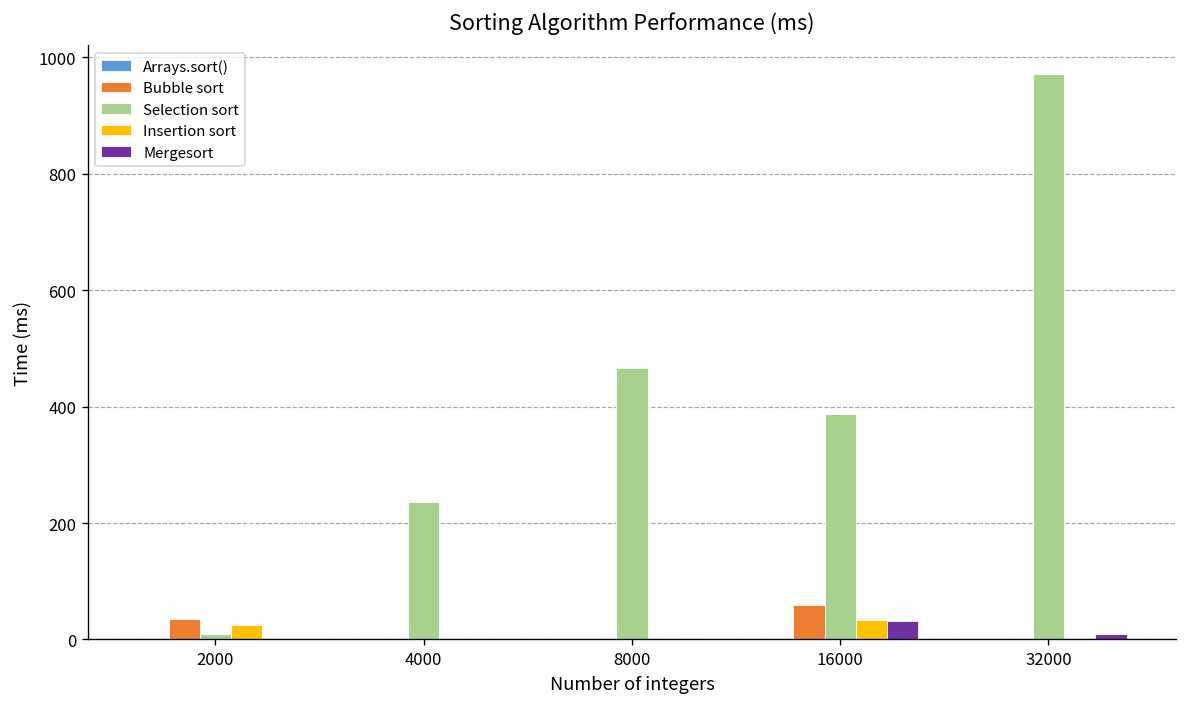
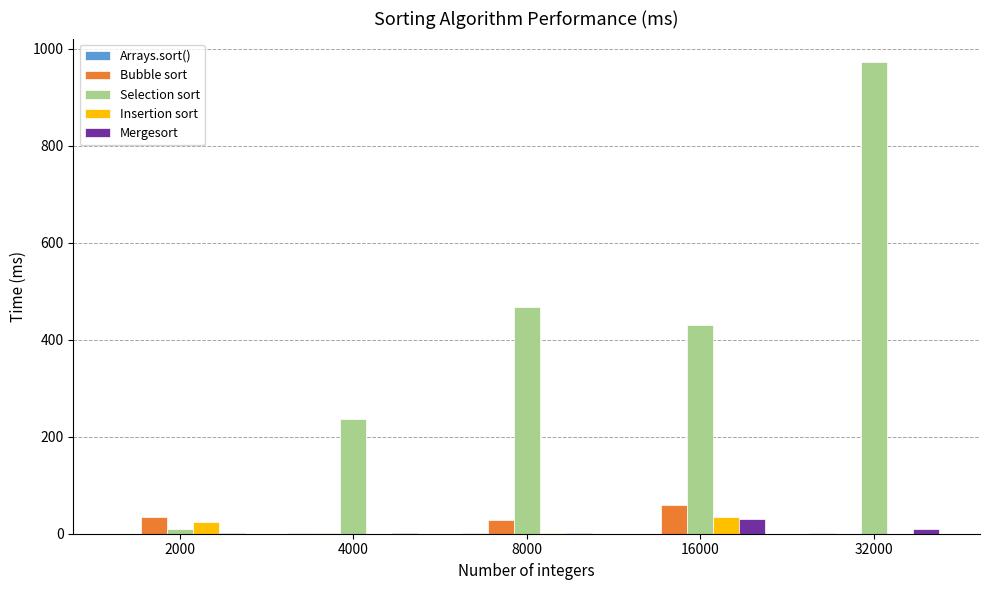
  {
    "Arrays.sort()": {
      "2000": 0,
      "16000": 0
    },
    "Bubble sort": {
      "2000": 40,
-     "8000": 0,
+     "8000": 30,
      "16000": 60,
      "32000": 0
    },
    "Selection sort": {
      "2000": 10,
      "4000": 240,
      "8000": 470,
-     "16000": 390,
+     "16000": 430,
      "32000": 970
    },
    "Insertion sort": {
      "2000": 20,
      "4000": 0,
      "16000": 30,
      "32000": 0
    },
    "Mergesort": {
      "16000": 30,
      "32000": 10
    }
  }
